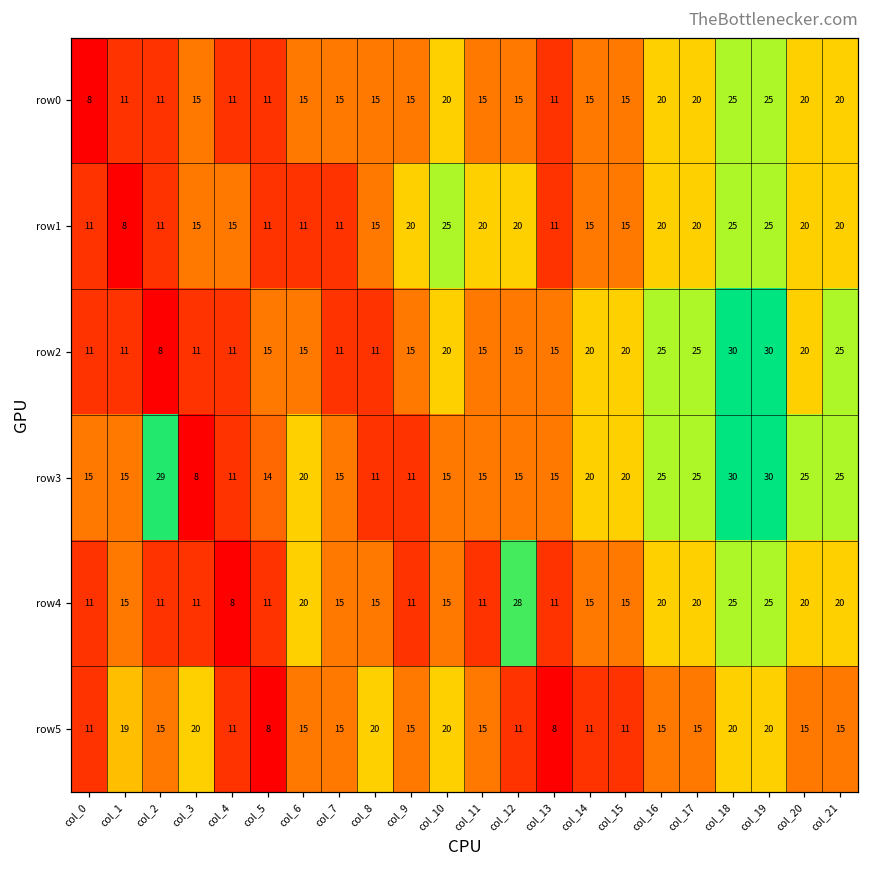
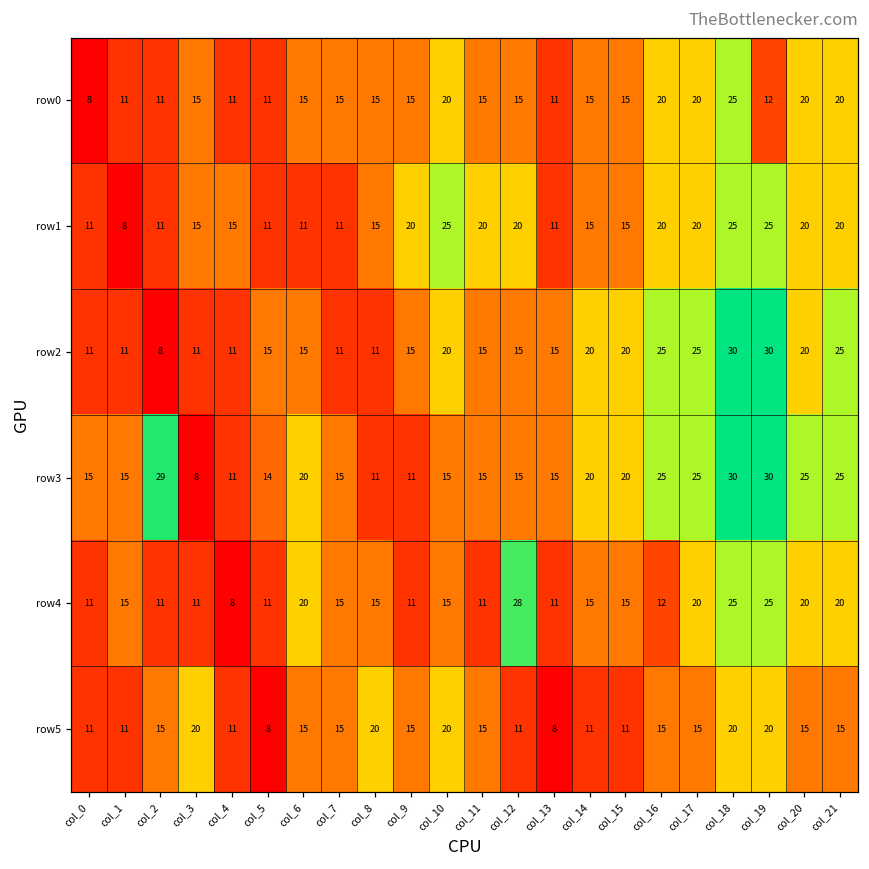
  {
    "row0": {
      "col_0": 8,
      "col_1": 11,
      "col_2": 11,
      "col_3": 15,
      "col_4": 11,
      "col_5": 11,
      "col_6": 15,
      "col_7": 15,
      "col_8": 15,
      "col_9": 15,
      "col_10": 20,
      "col_11": 15,
      "col_12": 15,
      "col_13": 11,
      "col_14": 15,
      "col_15": 15,
      "col_16": 20,
      "col_17": 20,
      "col_18": 25,
-     "col_19": 25,
+     "col_19": 12,
      "col_20": 20,
      "col_21": 20
    },
    "row1": {
      "col_0": 11,
      "col_1": 8,
      "col_2": 11,
      "col_3": 15,
      "col_4": 15,
      "col_5": 11,
      "col_6": 11,
      "col_7": 11,
      "col_8": 15,
      "col_9": 20,
      "col_10": 25,
      "col_11": 20,
      "col_12": 20,
      "col_13": 11,
      "col_14": 15,
      "col_15": 15,
      "col_16": 20,
      "col_17": 20,
      "col_18": 25,
      "col_19": 25,
      "col_20": 20,
      "col_21": 20
    },
    "row2": {
      "col_0": 11,
      "col_1": 11,
      "col_2": 8,
      "col_3": 11,
      "col_4": 11,
      "col_5": 15,
      "col_6": 15,
      "col_7": 11,
      "col_8": 11,
      "col_9": 15,
      "col_10": 20,
      "col_11": 15,
      "col_12": 15,
      "col_13": 15,
      "col_14": 20,
      "col_15": 20,
      "col_16": 25,
      "col_17": 25,
      "col_18": 30,
      "col_19": 30,
      "col_20": 20,
      "col_21": 25
    },
    "row3": {
      "col_0": 15,
      "col_1": 15,
      "col_2": 29,
      "col_3": 8,
      "col_4": 11,
      "col_5": 14,
      "col_6": 20,
      "col_7": 15,
      "col_8": 11,
      "col_9": 11,
      "col_10": 15,
      "col_11": 15,
      "col_12": 15,
      "col_13": 15,
      "col_14": 20,
      "col_15": 20,
      "col_16": 25,
      "col_17": 25,
      "col_18": 30,
      "col_19": 30,
      "col_20": 25,
      "col_21": 25
    },
    "row4": {
      "col_0": 11,
      "col_1": 15,
      "col_2": 11,
      "col_3": 11,
      "col_4": 8,
      "col_5": 11,
      "col_6": 20,
      "col_7": 15,
      "col_8": 15,
      "col_9": 11,
      "col_10": 15,
      "col_11": 11,
      "col_12": 28,
      "col_13": 11,
      "col_14": 15,
      "col_15": 15,
-     "col_16": 20,
+     "col_16": 12,
      "col_17": 20,
      "col_18": 25,
      "col_19": 25,
      "col_20": 20,
      "col_21": 20
    },
    "row5": {
      "col_0": 11,
-     "col_1": 19,
+     "col_1": 11,
      "col_2": 15,
      "col_3": 20,
      "col_4": 11,
      "col_5": 8,
      "col_6": 15,
      "col_7": 15,
      "col_8": 20,
      "col_9": 15,
      "col_10": 20,
      "col_11": 15,
      "col_12": 11,
      "col_13": 8,
      "col_14": 11,
      "col_15": 11,
      "col_16": 15,
      "col_17": 15,
      "col_18": 20,
      "col_19": 20,
      "col_20": 15,
      "col_21": 15
    }
  }
